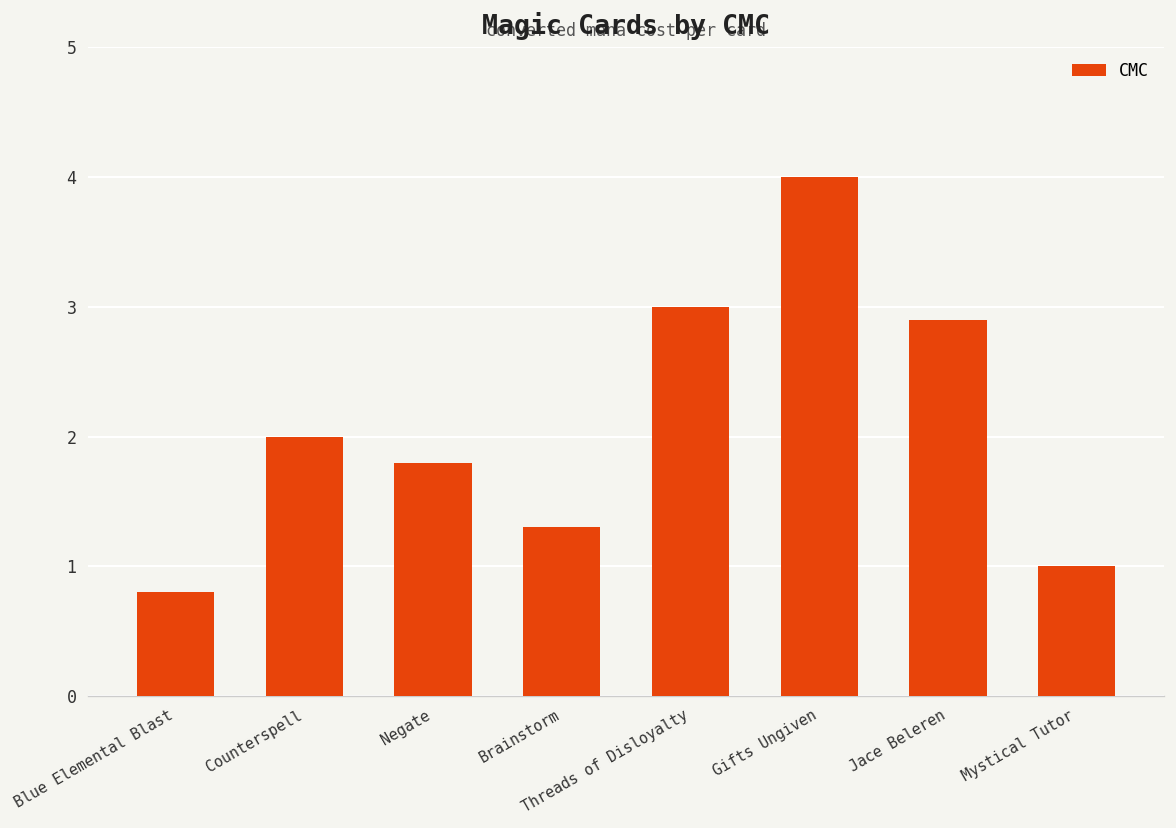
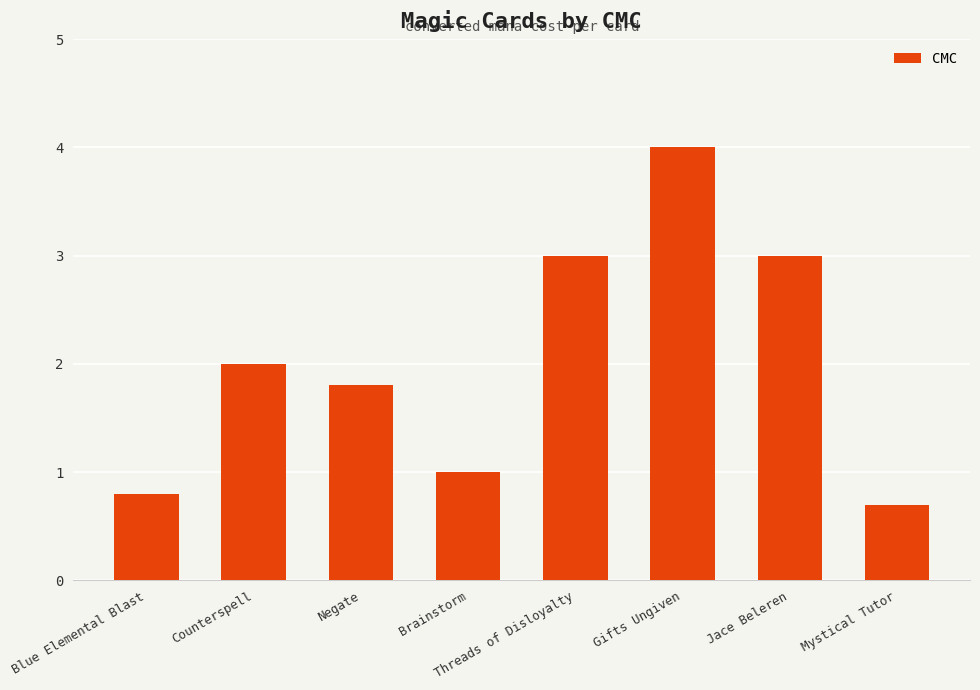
  {
    "Blue Elemental Blast": 0.8,
    "Counterspell": 2.0,
    "Negate": 1.8,
-   "Brainstorm": 1.3,
+   "Brainstorm": 1.0,
    "Threads of Disloyalty": 3.0,
    "Gifts Ungiven": 4.0,
-   "Jace Beleren": 2.9,
-   "Mystical Tutor": 1.0
+   "Jace Beleren": 3.0,
+   "Mystical Tutor": 0.7
  }
